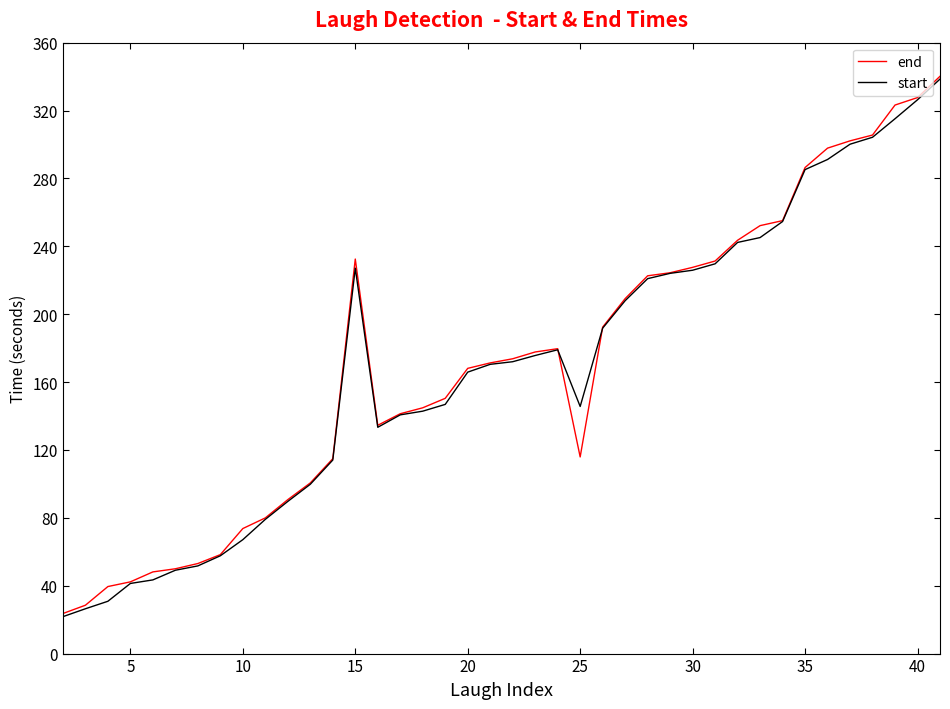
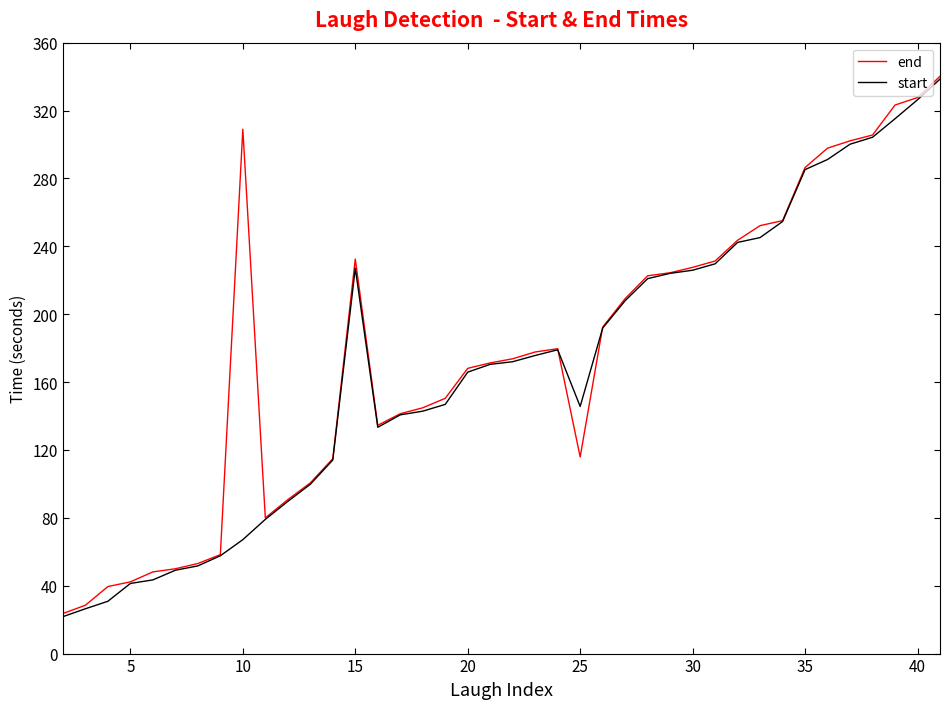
  {
    "end": {
-     "10": 74,
+     "10": 309,
      "15": 232,
      "20": 168,
      "25": 116,
      "30": 228
    },
    "start": {
      "10": 67,
      "15": 227,
      "20": 166,
      "25": 146,
      "30": 226
    }
  }
